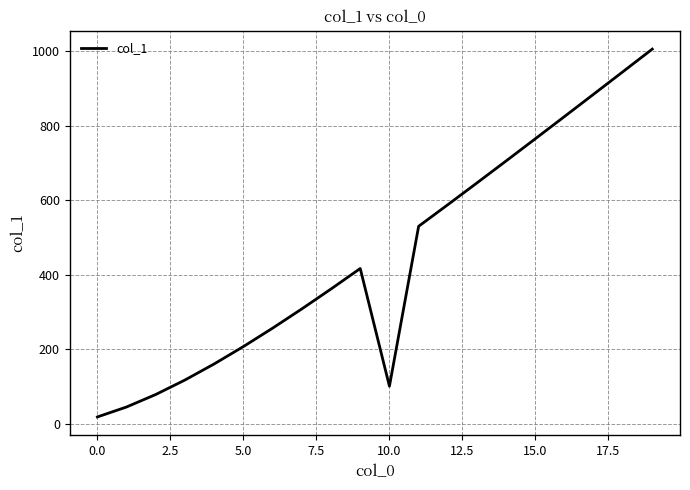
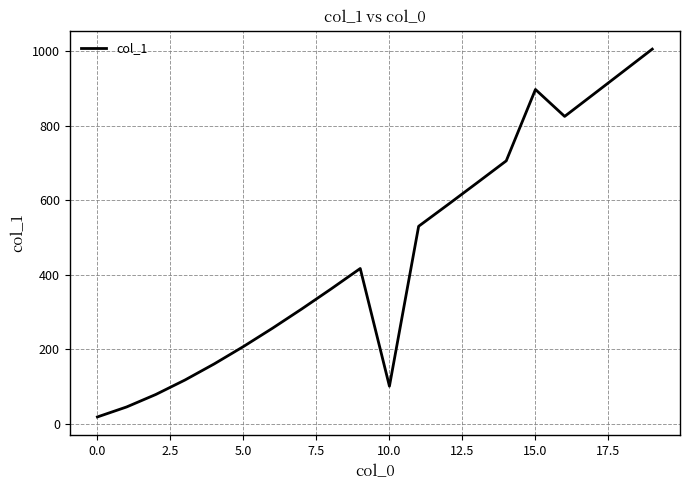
  {
    "0.0": 20,
    "5.0": 210,
    "10.0": 100,
-   "15.0": 770
+   "15.0": 900
  }
